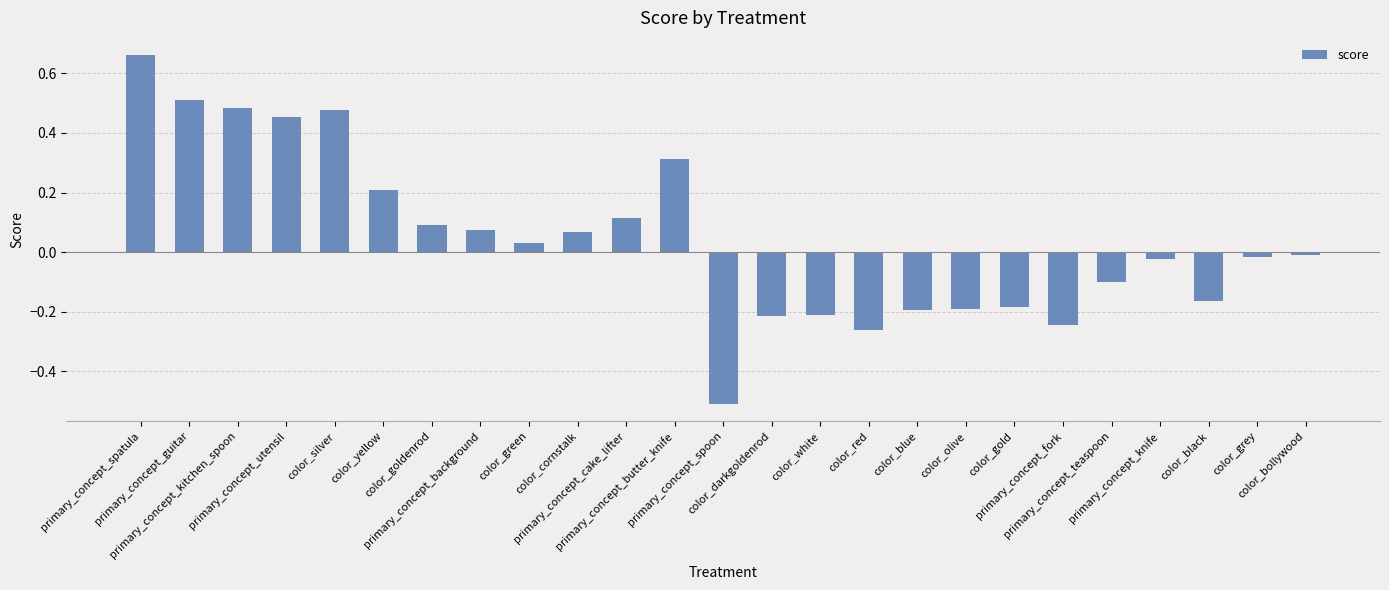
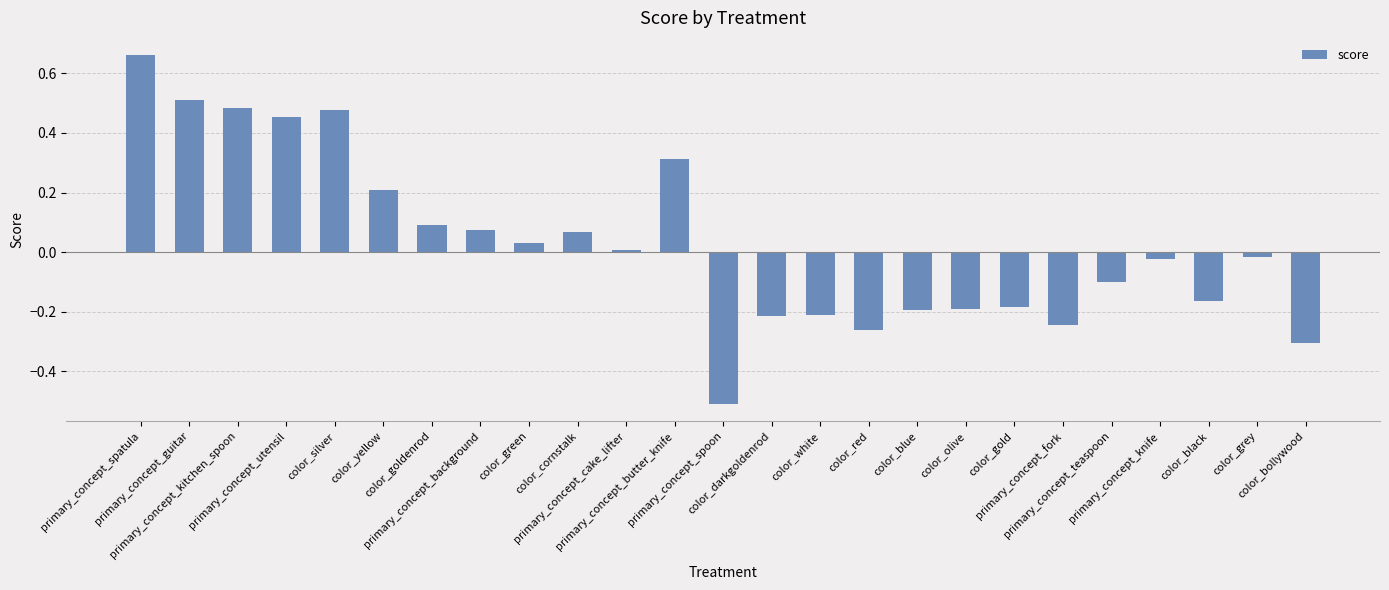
  {
    "primary_concept_spatula": 0.66,
    "primary_concept_guitar": 0.51,
    "primary_concept_kitchen_spoon": 0.48,
    "primary_concept_utensil": 0.45,
    "color_silver": 0.48,
    "color_yellow": 0.21,
    "color_goldenrod": 0.09,
    "primary_concept_background": 0.07,
    "color_green": 0.03,
    "color_cornstalk": 0.07,
-   "primary_concept_cake_lifter": 0.11,
+   "primary_concept_cake_lifter": 0.01,
    "primary_concept_butter_knife": 0.31,
    "primary_concept_spoon": -0.51,
    "color_darkgoldenrod": -0.22,
    "color_white": -0.21,
    "color_red": -0.26,
    "color_blue": -0.20,
    "color_olive": -0.19,
    "color_gold": -0.19,
    "primary_concept_fork": -0.25,
    "primary_concept_teaspoon": -0.10,
    "primary_concept_knife": -0.02,
    "color_black": -0.17,
    "color_grey": -0.02,
-   "color_bollywood": -0.01
+   "color_bollywood": -0.31
  }
